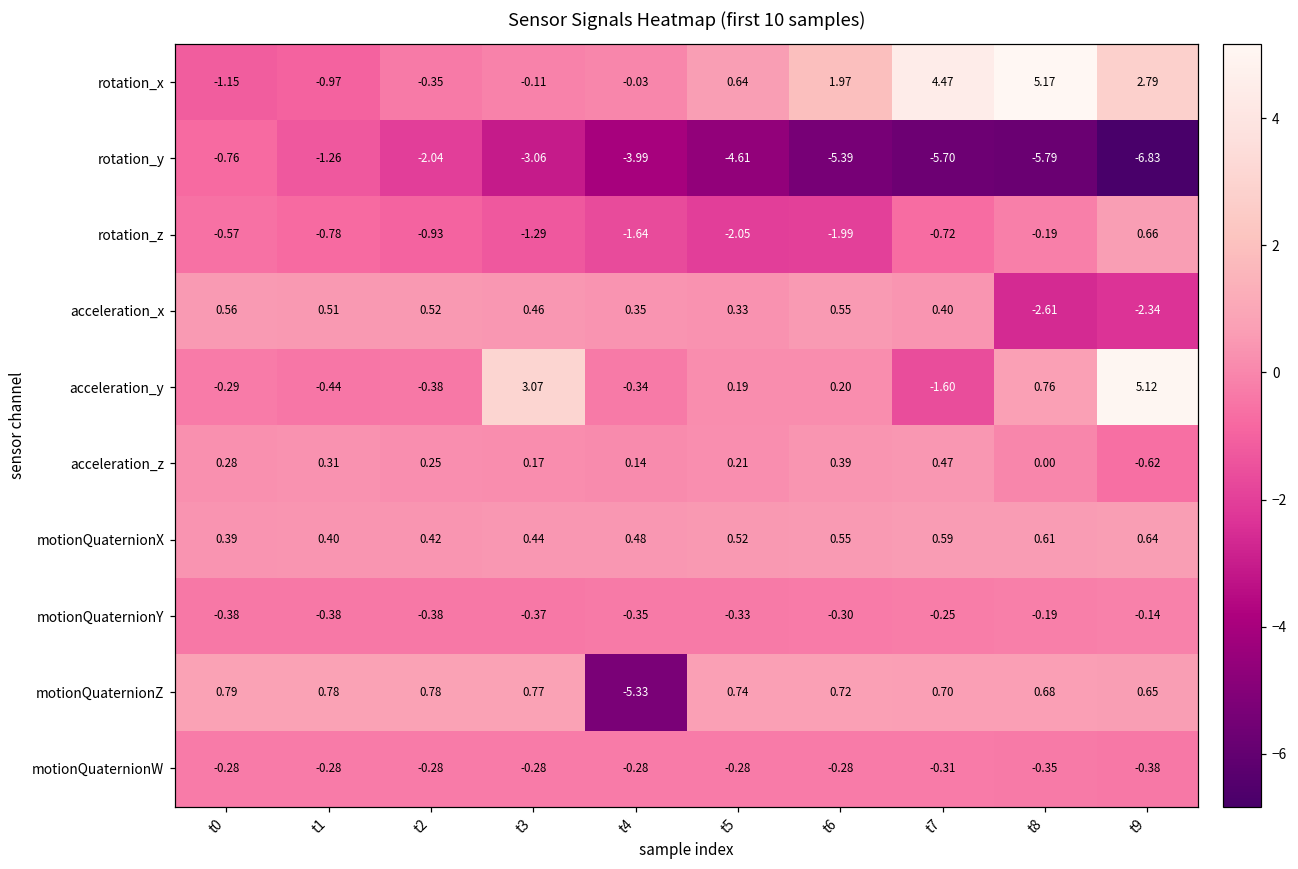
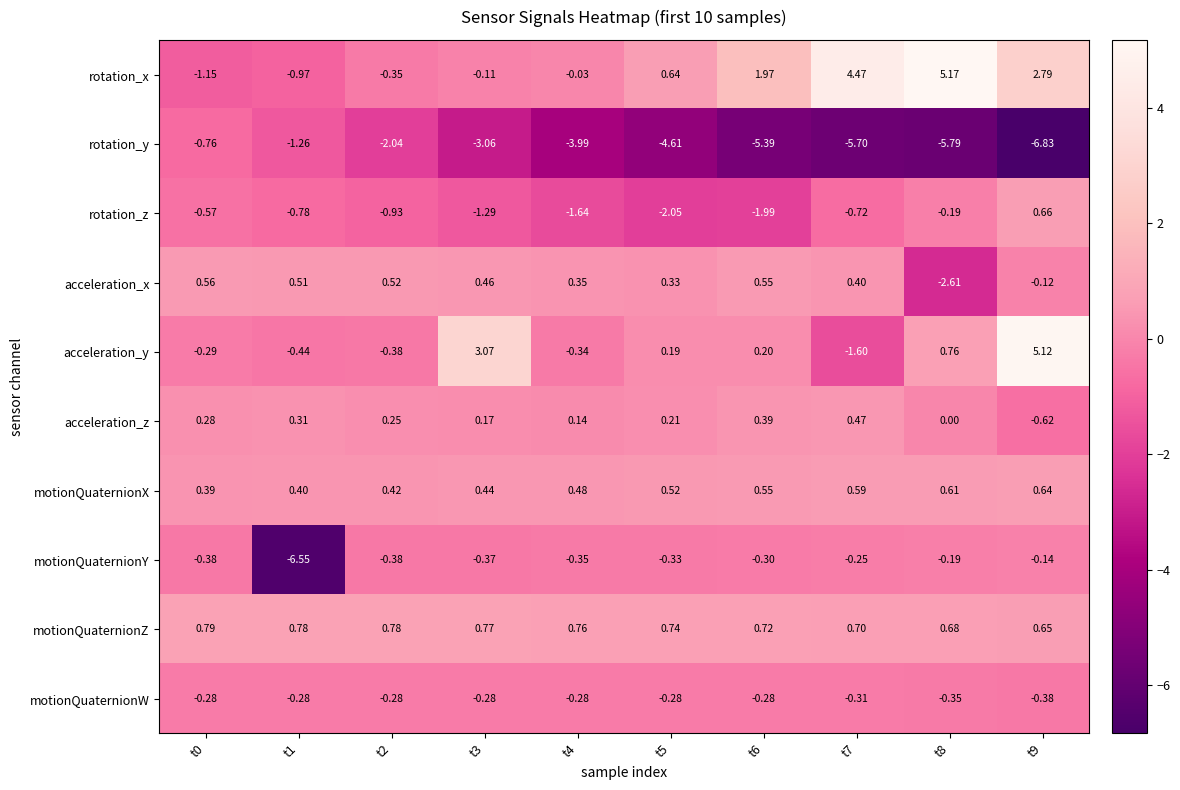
  {
    "rotation_x": {
      "t0": -1.15,
      "t1": -0.97,
      "t2": -0.35,
      "t3": -0.11,
      "t4": -0.03,
      "t5": 0.64,
      "t6": 1.97,
      "t7": 4.47,
      "t8": 5.17,
      "t9": 2.79
    },
    "rotation_y": {
      "t0": -0.76,
      "t1": -1.26,
      "t2": -2.04,
      "t3": -3.06,
      "t4": -3.99,
      "t5": -4.61,
      "t6": -5.39,
      "t7": -5.70,
      "t8": -5.79,
      "t9": -6.83
    },
    "rotation_z": {
      "t0": -0.57,
      "t1": -0.78,
      "t2": -0.93,
      "t3": -1.29,
      "t4": -1.64,
      "t5": -2.05,
      "t6": -1.99,
      "t7": -0.72,
      "t8": -0.19,
      "t9": 0.66
    },
    "acceleration_x": {
      "t0": 0.56,
      "t1": 0.51,
      "t2": 0.52,
      "t3": 0.46,
      "t4": 0.35,
      "t5": 0.33,
      "t6": 0.55,
      "t7": 0.40,
      "t8": -2.61,
-     "t9": -2.34
+     "t9": -0.12
    },
    "acceleration_y": {
      "t0": -0.29,
      "t1": -0.44,
      "t2": -0.38,
      "t3": 3.07,
      "t4": -0.34,
      "t5": 0.19,
      "t6": 0.20,
      "t7": -1.60,
      "t8": 0.76,
      "t9": 5.12
    },
    "acceleration_z": {
      "t0": 0.28,
      "t1": 0.31,
      "t2": 0.25,
      "t3": 0.17,
      "t4": 0.14,
      "t5": 0.21,
      "t6": 0.39,
      "t7": 0.47,
      "t8": 0.00,
      "t9": -0.62
    },
    "motionQuaternionX": {
      "t0": 0.39,
      "t1": 0.40,
      "t2": 0.42,
      "t3": 0.44,
      "t4": 0.48,
      "t5": 0.52,
      "t6": 0.55,
      "t7": 0.59,
      "t8": 0.61,
      "t9": 0.64
    },
    "motionQuaternionY": {
      "t0": -0.38,
-     "t1": -0.38,
+     "t1": -6.55,
      "t2": -0.38,
      "t3": -0.37,
      "t4": -0.35,
      "t5": -0.33,
      "t6": -0.30,
      "t7": -0.25,
      "t8": -0.19,
      "t9": -0.14
    },
    "motionQuaternionZ": {
      "t0": 0.79,
      "t1": 0.78,
      "t2": 0.78,
      "t3": 0.77,
-     "t4": -5.33,
+     "t4": 0.76,
      "t5": 0.74,
      "t6": 0.72,
      "t7": 0.70,
      "t8": 0.68,
      "t9": 0.65
    },
    "motionQuaternionW": {
      "t0": -0.28,
      "t1": -0.28,
      "t2": -0.28,
      "t3": -0.28,
      "t4": -0.28,
      "t5": -0.28,
      "t6": -0.28,
      "t7": -0.31,
      "t8": -0.35,
      "t9": -0.38
    }
  }
